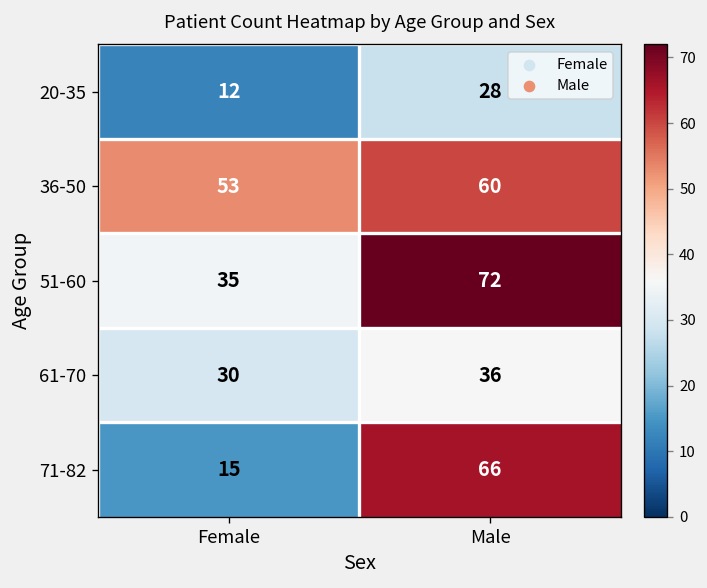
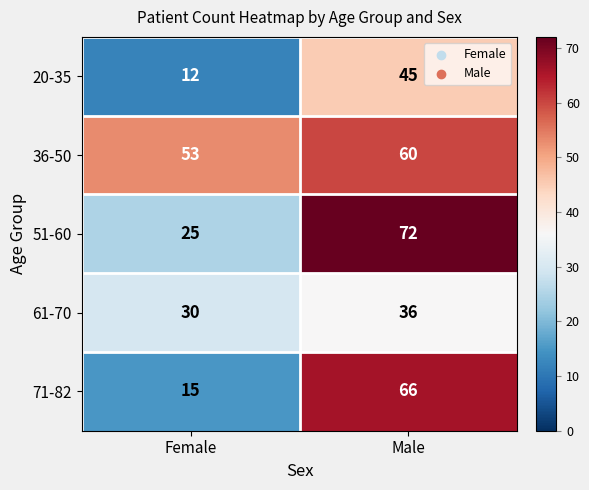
  {
    "20-35": {
      "Female": 12,
-     "Male": 28
+     "Male": 45
    },
    "36-50": {
      "Female": 53,
      "Male": 60
    },
    "51-60": {
-     "Female": 35,
+     "Female": 25,
      "Male": 72
    },
    "61-70": {
      "Female": 30,
      "Male": 36
    },
    "71-82": {
      "Female": 15,
      "Male": 66
    }
  }
